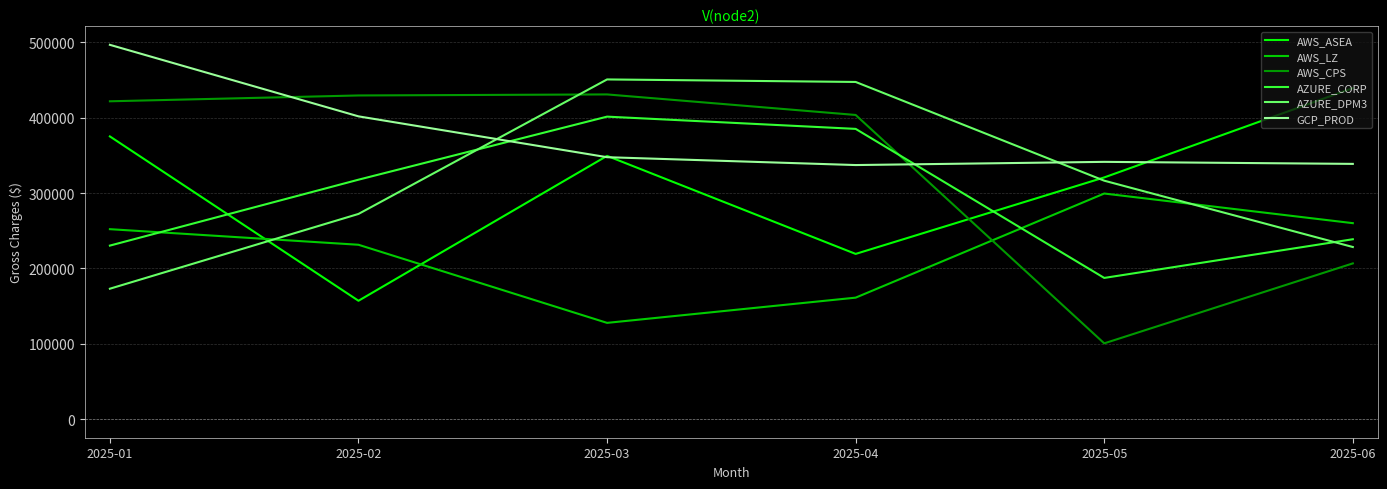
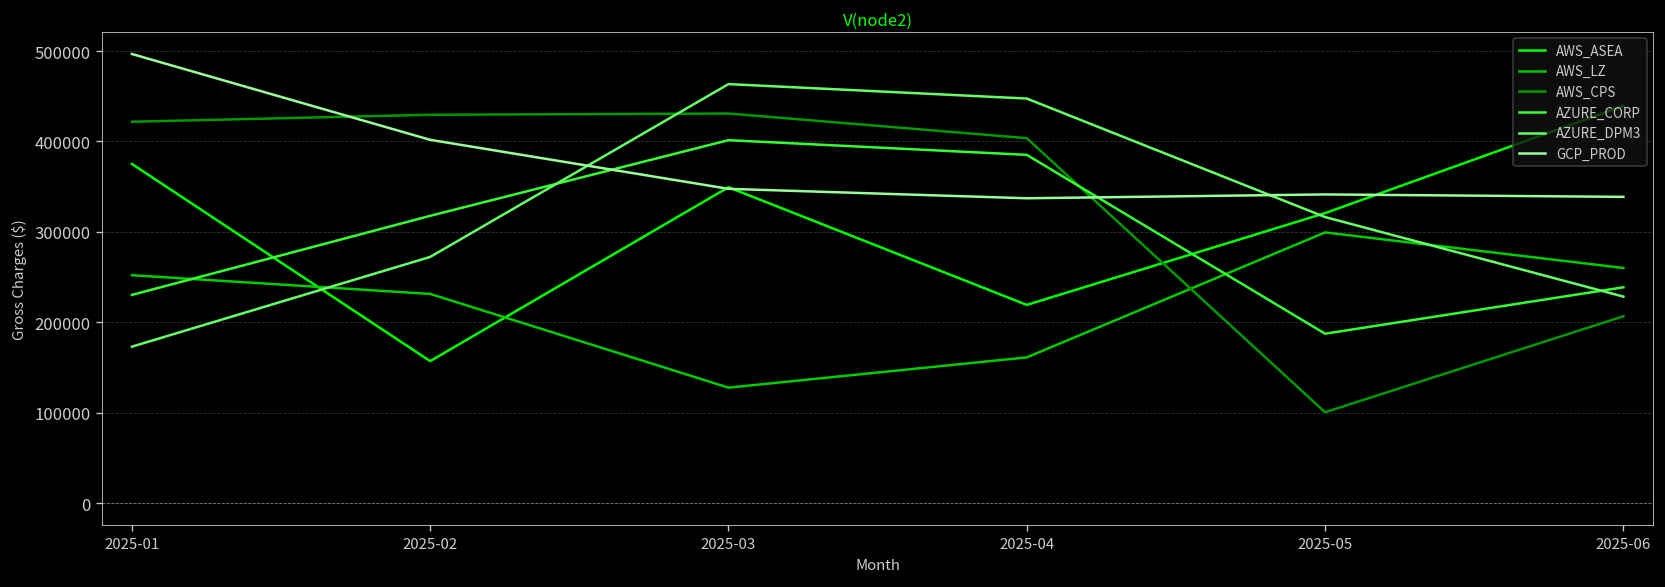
  {
    "AZURE_CORP": {
      "2025-01": 230000,
      "2025-02": 320000,
      "2025-03": 400000,
      "2025-04": 390000,
      "2025-05": 190000,
      "2025-06": 240000
    },
    "AZURE_DPM3": {
      "2025-01": 170000,
      "2025-02": 270000,
-     "2025-03": 450000,
+     "2025-03": 460000,
      "2025-04": 450000,
      "2025-05": 320000,
      "2025-06": 230000
    },
    "GCP_PROD": {
      "2025-01": 500000,
      "2025-02": 400000,
      "2025-04": 340000,
      "2025-05": 340000,
      "2025-06": 340000
    }
  }
